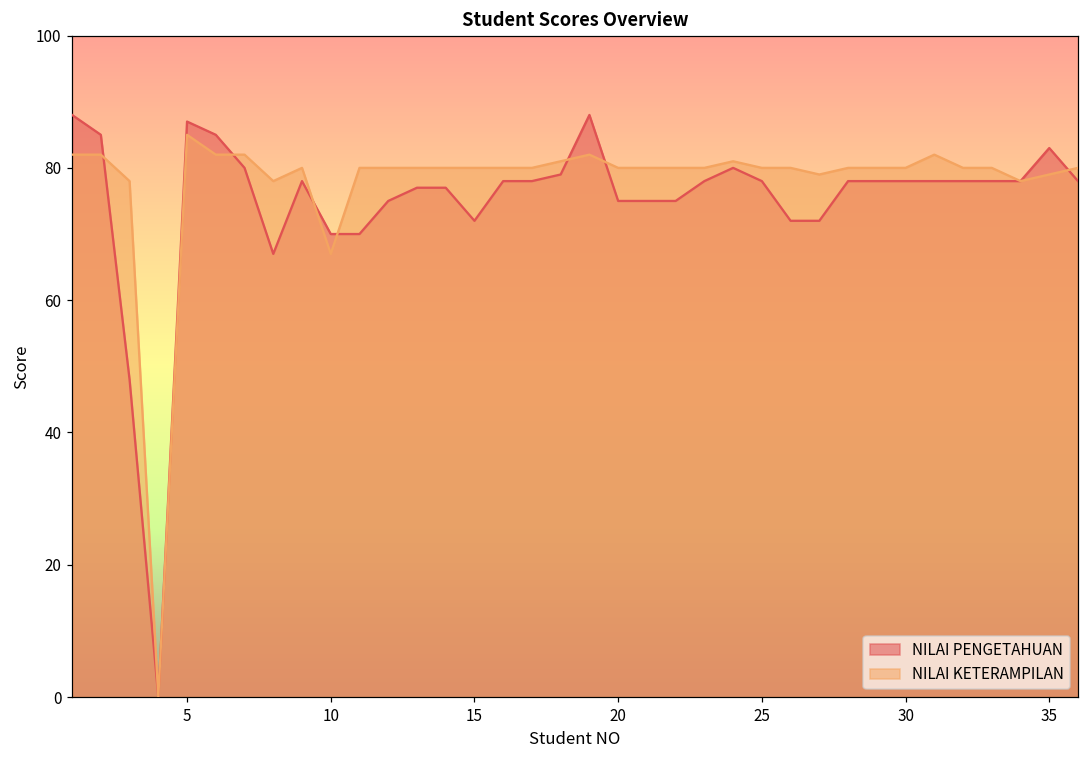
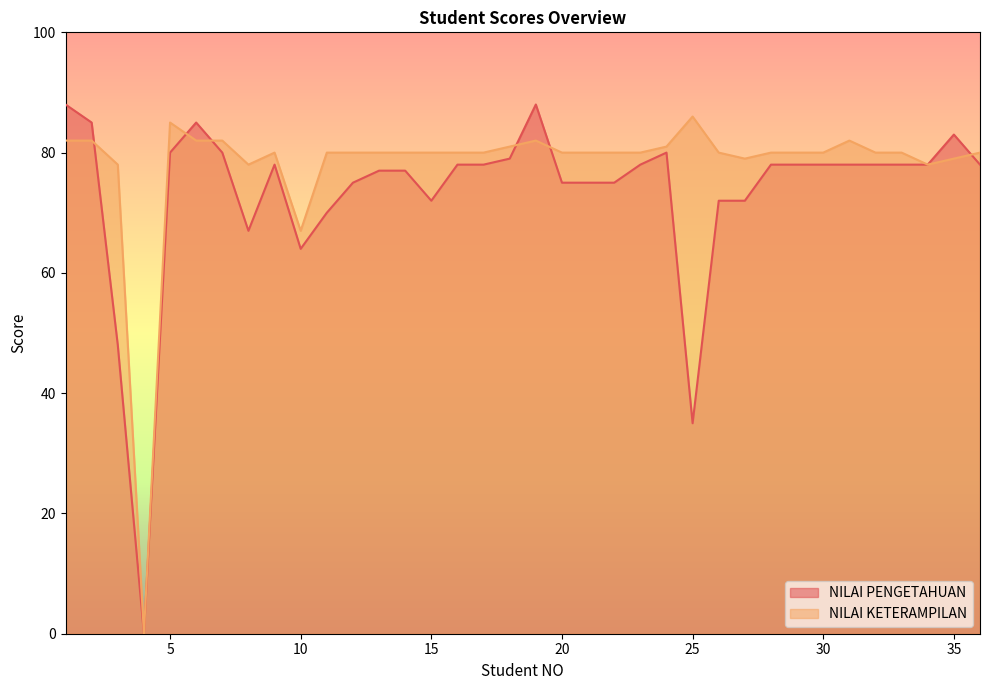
  {
    "NILAI PENGETAHUAN": {
-     "5": 87,
-     "10": 70,
+     "5": 80,
+     "10": 64,
      "15": 72,
      "20": 75,
-     "25": 78,
+     "25": 35,
      "30": 78,
      "35": 83
    },
    "NILAI KETERAMPILAN": {
      "5": 85,
      "10": 67,
      "15": 80,
      "20": 80,
-     "25": 80,
+     "25": 86,
      "30": 80,
      "35": 79
    }
  }
